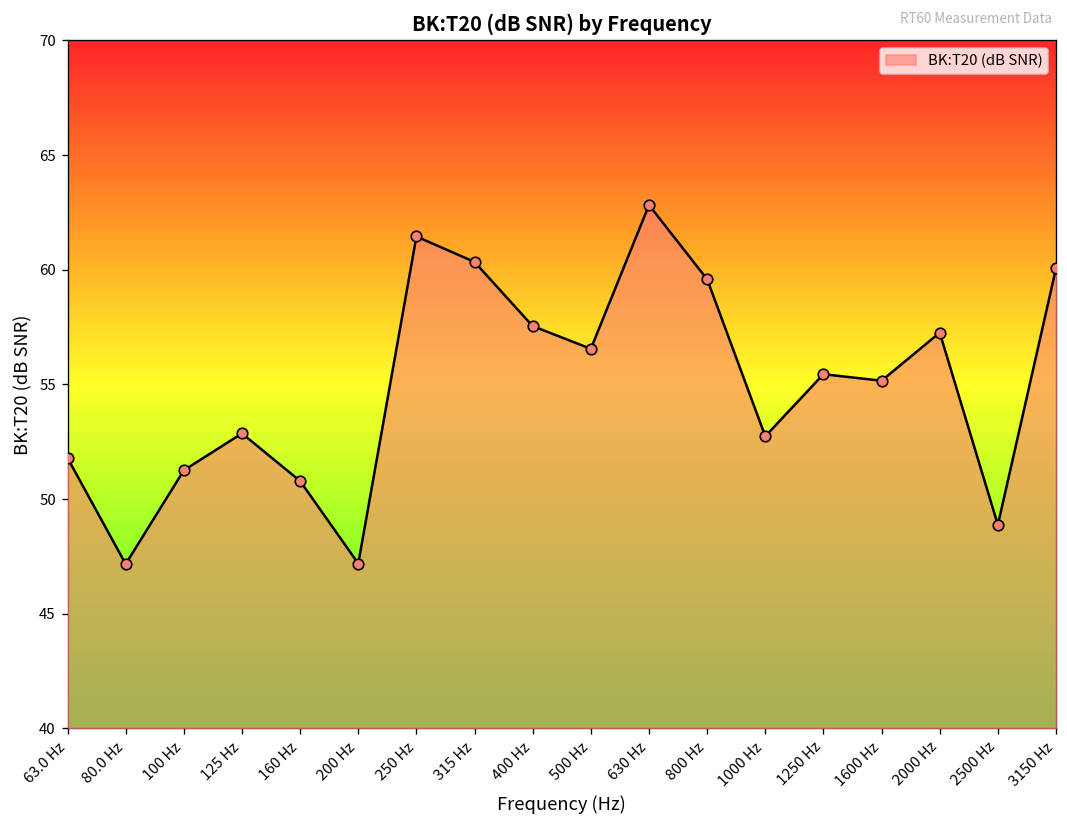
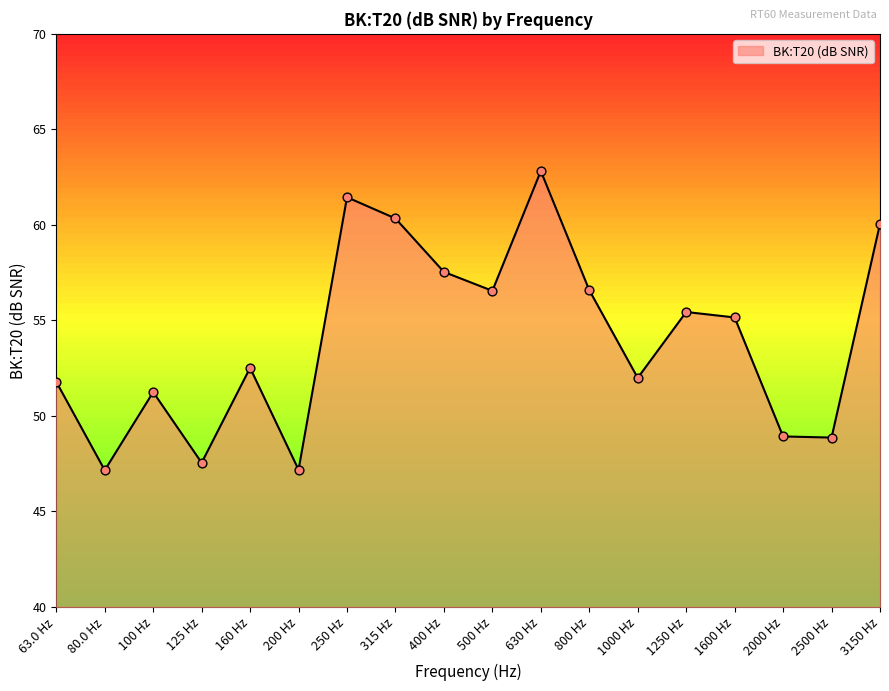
  {
    "63.0 Hz": 51.8,
    "80.0 Hz": 47.2,
    "100 Hz": 51.2,
-   "125 Hz": 52.9,
-   "160 Hz": 50.8,
+   "125 Hz": 47.5,
+   "160 Hz": 52.5,
    "200 Hz": 47.2,
    "250 Hz": 61.4,
    "315 Hz": 60.3,
    "400 Hz": 57.5,
    "500 Hz": 56.5,
    "630 Hz": 62.8,
-   "800 Hz": 59.6,
-   "1000 Hz": 52.7,
+   "800 Hz": 56.6,
+   "1000 Hz": 52.0,
    "1250 Hz": 55.4,
    "1600 Hz": 55.2,
-   "2000 Hz": 57.3,
+   "2000 Hz": 48.9,
    "2500 Hz": 48.9,
    "3150 Hz": 60.1
  }
